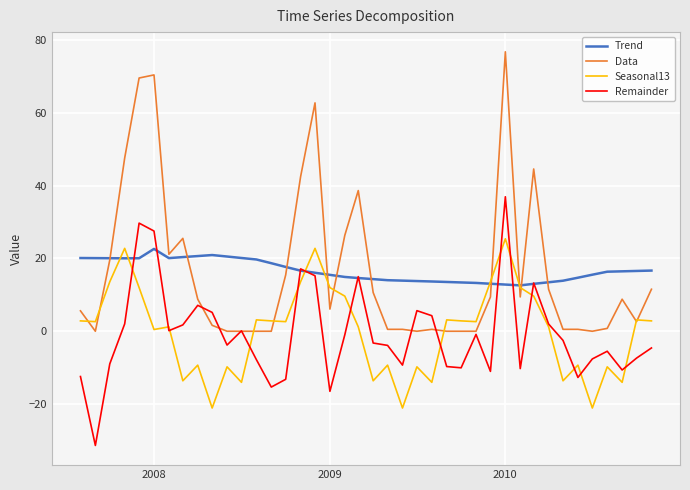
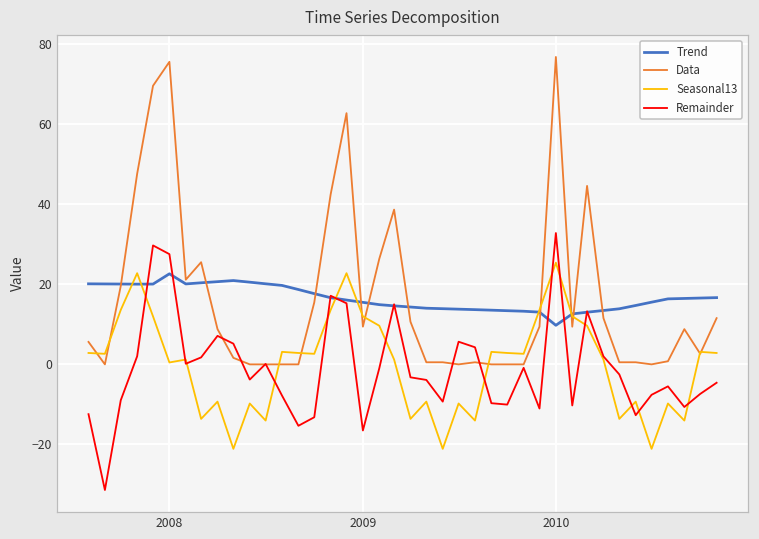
  {
    "Trend": {
      "2008": 23,
      "2009": 15,
-     "2010": 13
+     "2010": 10
    },
    "Data": {
-     "2008": 70,
-     "2009": 6,
+     "2008": 76,
+     "2009": 9,
      "2010": 77
    },
    "Seasonal13": {
      "2008": 0,
      "2009": 12,
      "2010": 25
    },
    "Remainder": {
      "2008": 28,
      "2009": -17,
-     "2010": 37
+     "2010": 33
    }
  }
